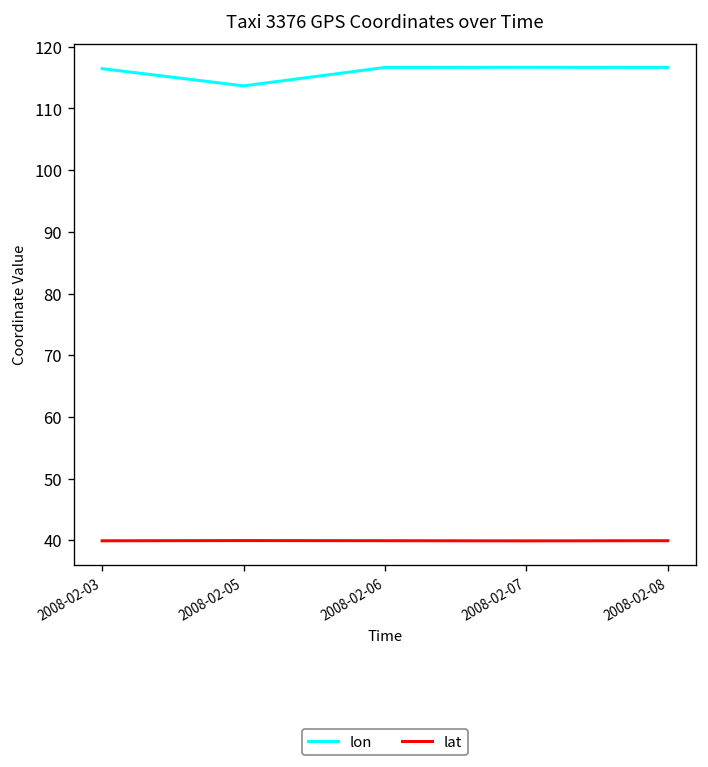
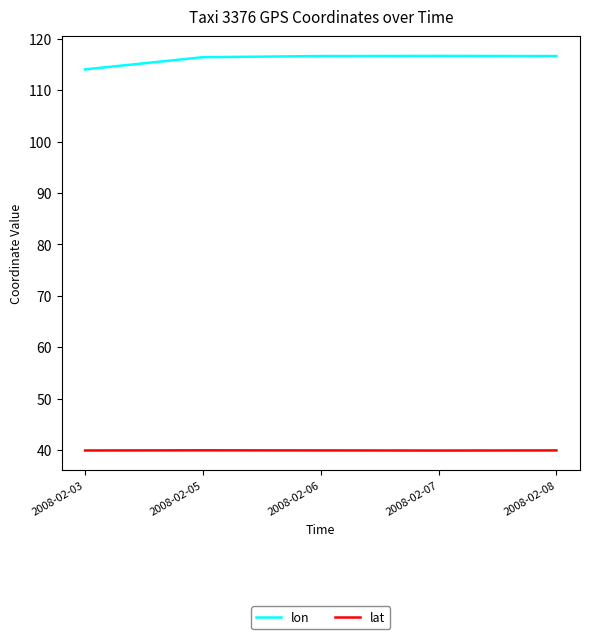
  {
    "lon": {
-     "2008-02-03": 116,
-     "2008-02-05": 114,
+     "2008-02-03": 114,
+     "2008-02-05": 116,
      "2008-02-06": 117,
      "2008-02-07": 117,
      "2008-02-08": 117
    },
    "lat": {
      "2008-02-03": 40,
      "2008-02-05": 40,
      "2008-02-06": 40,
      "2008-02-07": 40,
      "2008-02-08": 40
    }
  }
